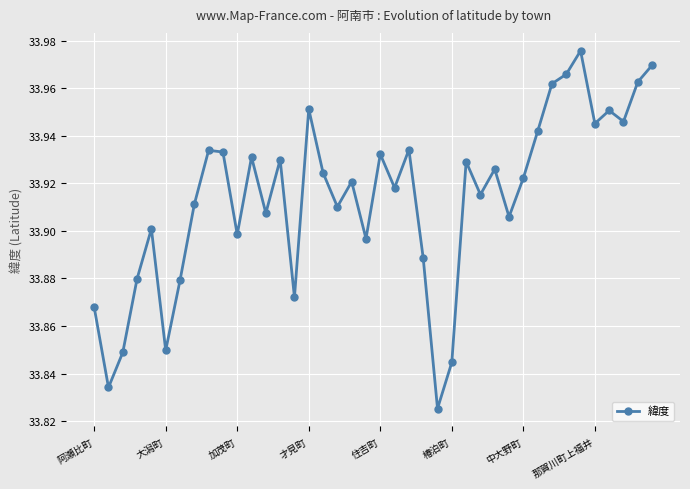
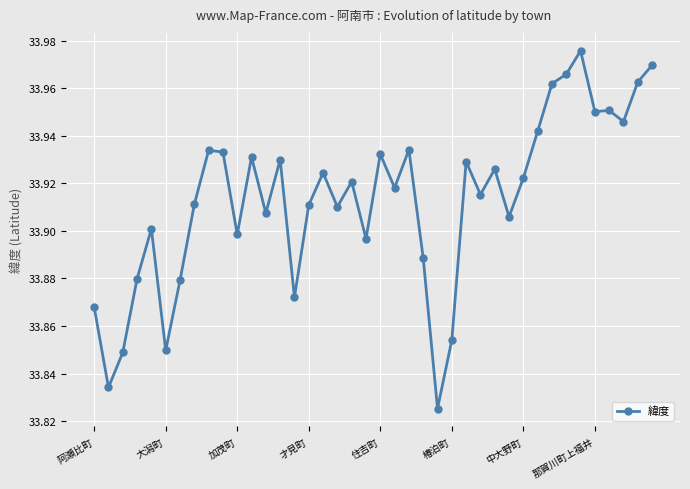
  {
    "阿瀬比町": 33.868,
    "大潟町": 33.850,
    "加茂町": 33.898,
-   "才見町": 33.951,
+   "才見町": 33.911,
    "住吉町": 33.932,
-   "椿泊町": 33.845,
+   "椿泊町": 33.854,
    "中大野町": 33.922,
-   "那賀川町上福井": 33.945
+   "那賀川町上福井": 33.950
  }
